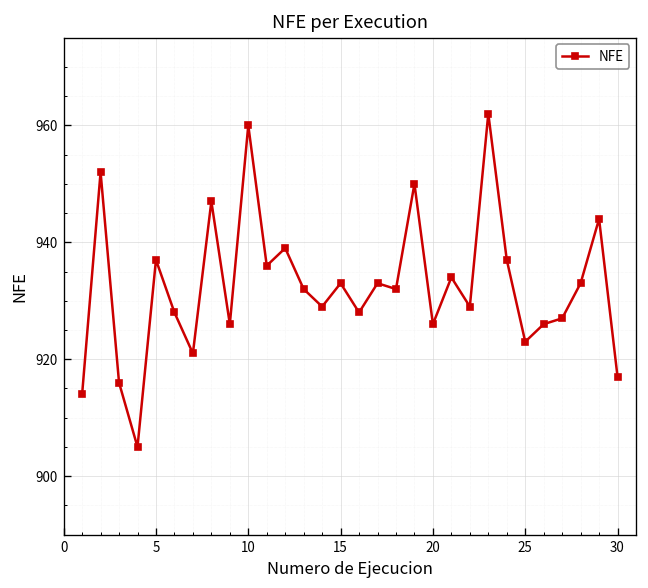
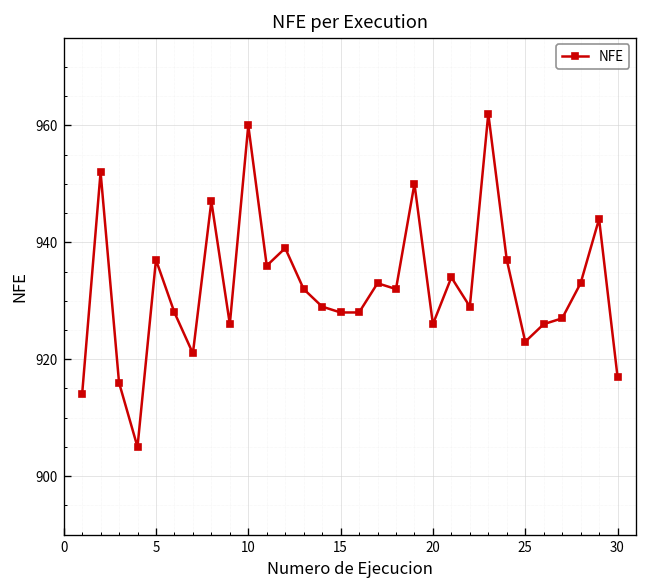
  {
    "5": 937,
    "10": 960,
-   "15": 933,
+   "15": 928,
    "20": 926,
    "25": 923,
    "30": 917
  }
